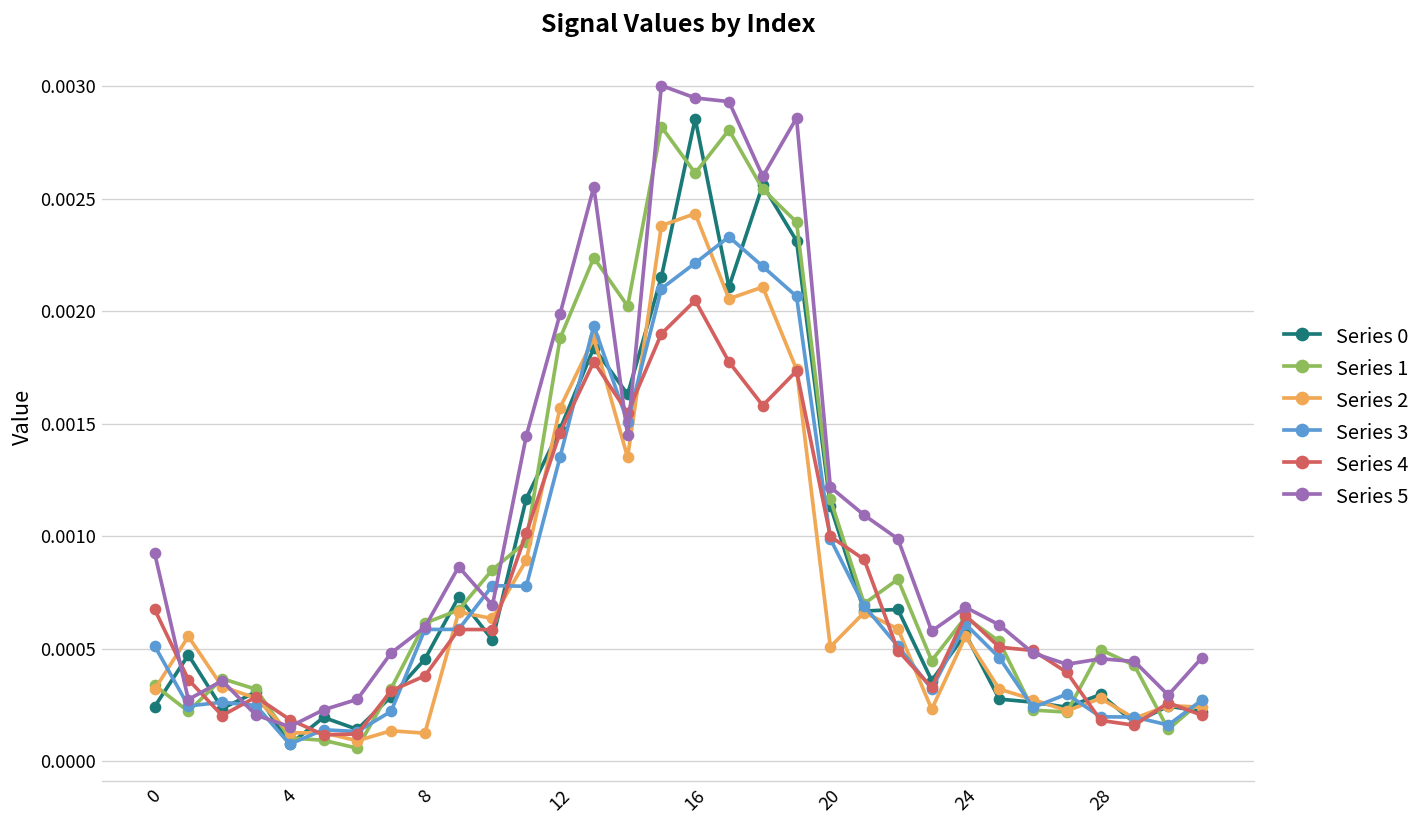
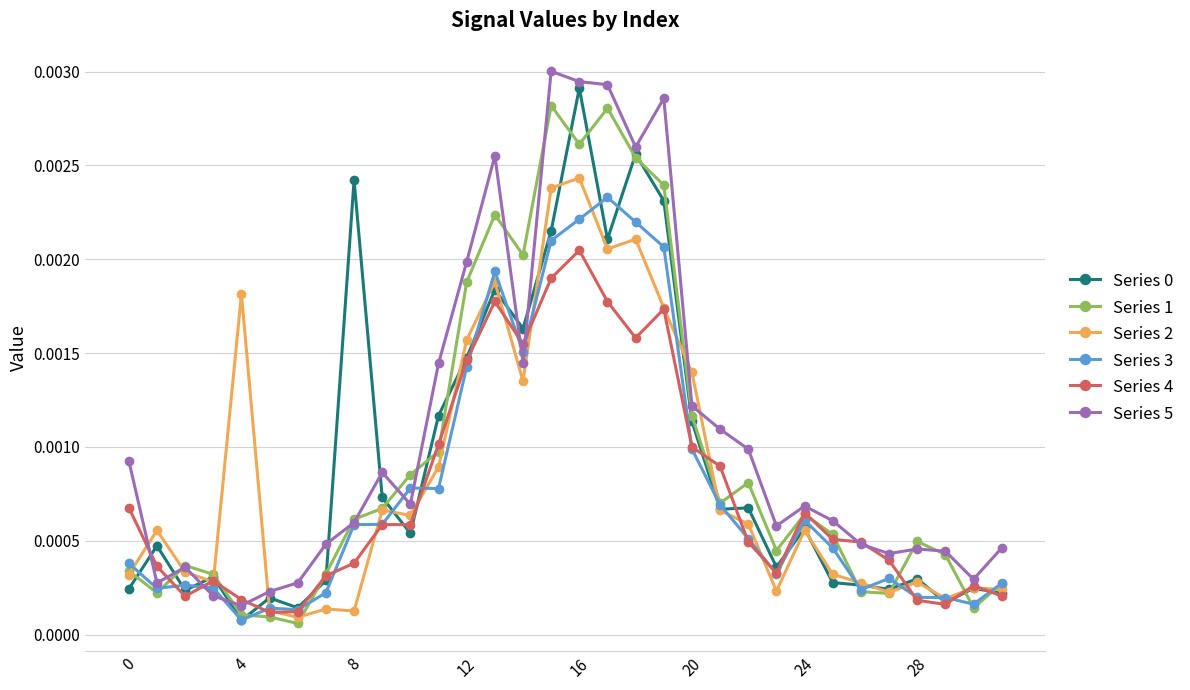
  {
    "Series 0": {
      "0": 0.00024,
-     "8": 0.00045,
+     "8": 0.00242,
      "12": 0.00148,
-     "16": 0.00285,
+     "16": 0.00291,
      "20": 0.00114,
      "28": 0.00030
    },
    "Series 1": {
      "0": 0.00034,
      "4": 0.00010,
      "8": 0.00061,
      "12": 0.00188,
      "16": 0.00261,
      "20": 0.00117,
      "28": 0.00050
    },
    "Series 2": {
      "0": 0.00032,
-     "4": 0.00013,
+     "4": 0.00181,
      "8": 0.00013,
      "12": 0.00157,
      "16": 0.00243,
-     "20": 0.00051,
+     "20": 0.00140,
      "28": 0.00028
    },
    "Series 3": {
-     "0": 0.00051,
-     "12": 0.00135,
+     "0": 0.00038,
+     "12": 0.00143,
      "16": 0.00221,
      "24": 0.00061,
      "28": 0.00020
    },
    "Series 4": {
      "0": 0.00068,
      "4": 0.00019,
      "8": 0.00038,
      "12": 0.00146,
      "16": 0.00205,
      "28": 0.00018
    },
    "Series 5": {
      "0": 0.00093,
      "4": 0.00015,
      "12": 0.00199,
      "16": 0.00295,
      "20": 0.00122,
      "24": 0.00068,
      "28": 0.00046
    }
  }
